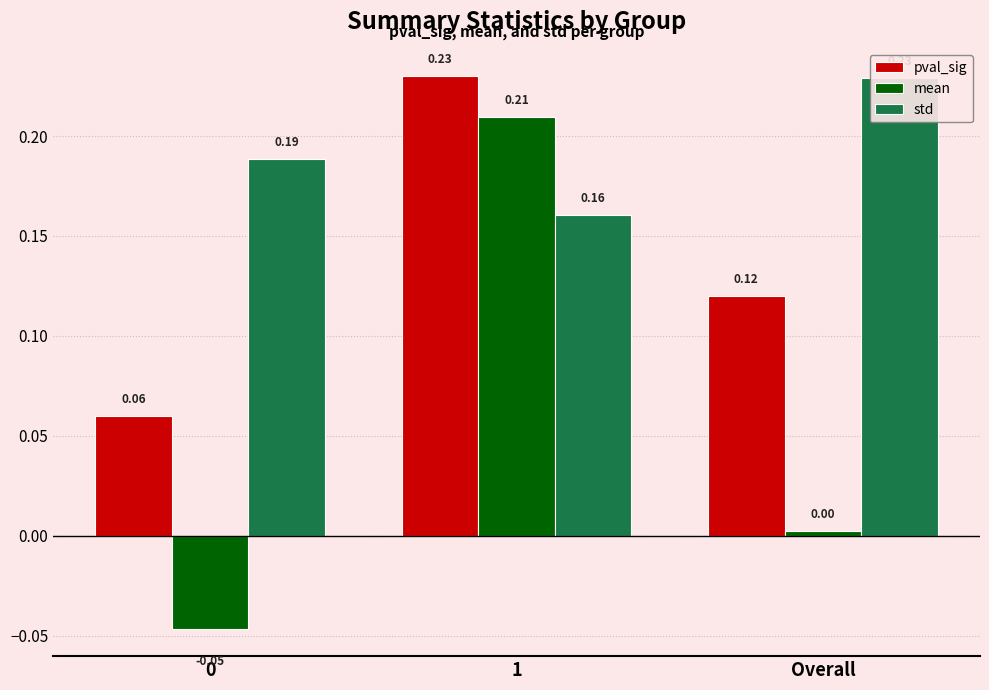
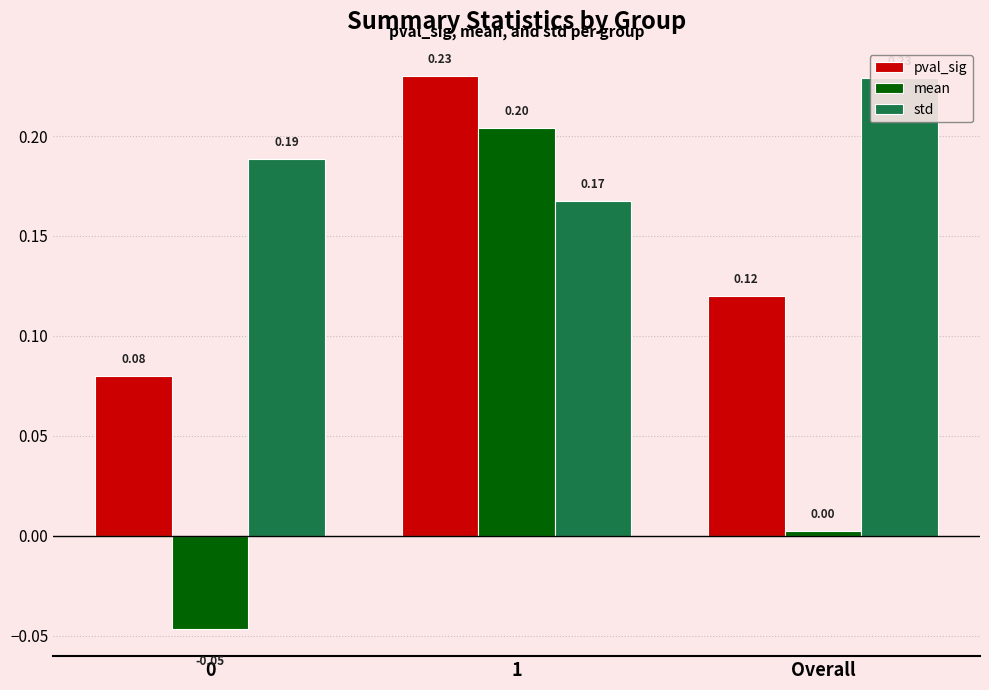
  {
    "pval_sig": {
-     "0": 0.06,
+     "0": 0.08,
      "1": 0.23,
      "Overall": 0.12
    },
    "mean": {
-     "1": 0.21,
+     "1": 0.20,
      "Overall": 0.00
    },
    "std": {
      "0": 0.19,
-     "1": 0.16
+     "1": 0.17
    }
  }
